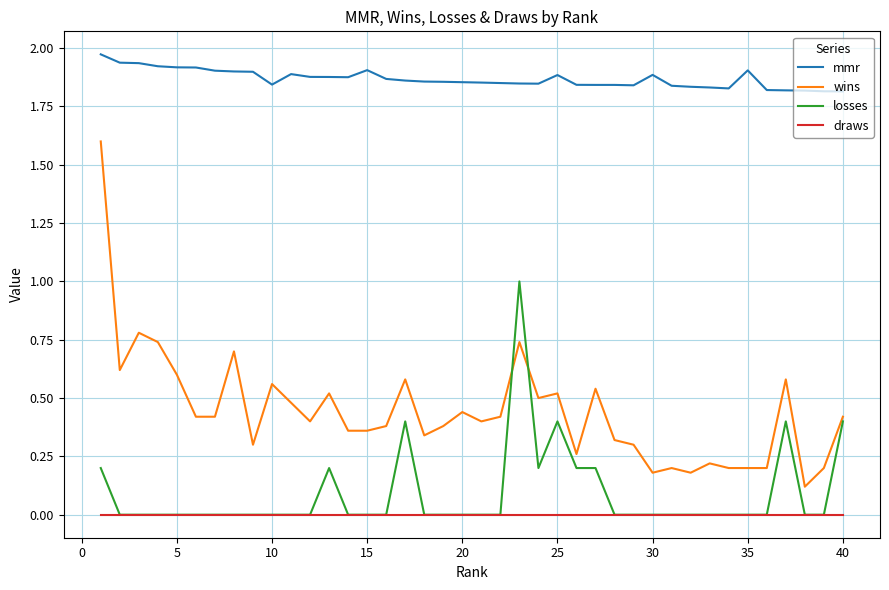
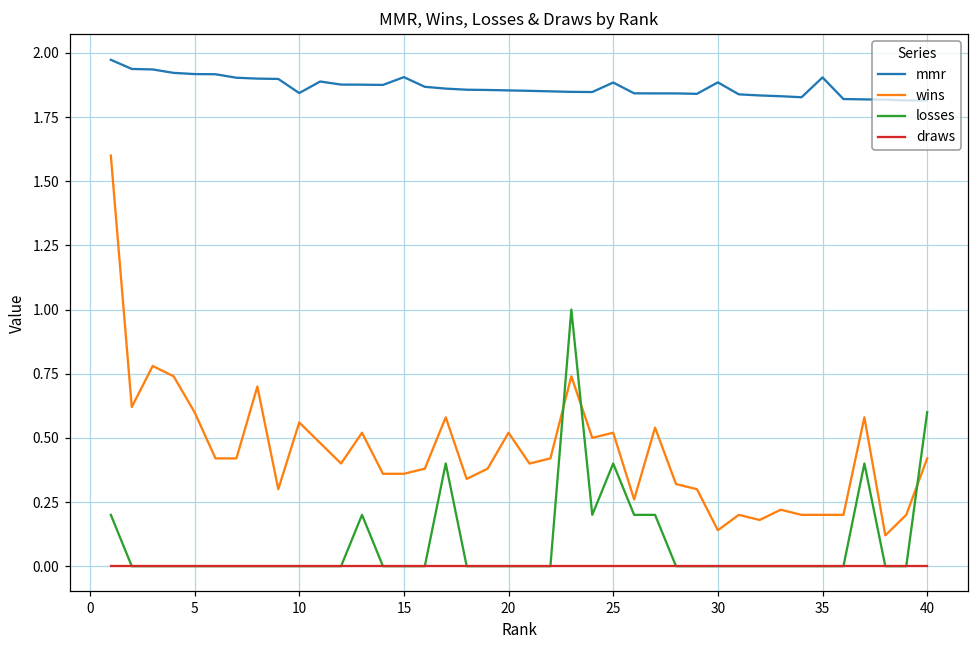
  {
    "mmr": {
      "5": 1.92,
      "10": 1.84,
      "15": 1.91,
      "20": 1.85,
      "25": 1.88,
      "30": 1.89,
      "35": 1.90
    },
    "wins": {
      "5": 0.60,
      "10": 0.56,
      "15": 0.36,
-     "20": 0.44,
+     "20": 0.52,
      "25": 0.52,
-     "30": 0.18,
+     "30": 0.14,
      "35": 0.20,
      "40": 0.42
    },
    "losses": {
      "25": 0.40,
-     "40": 0.40
+     "40": 0.60
    },
    "draws": {
      "25": 0.00,
      "40": 0.00
    }
  }
